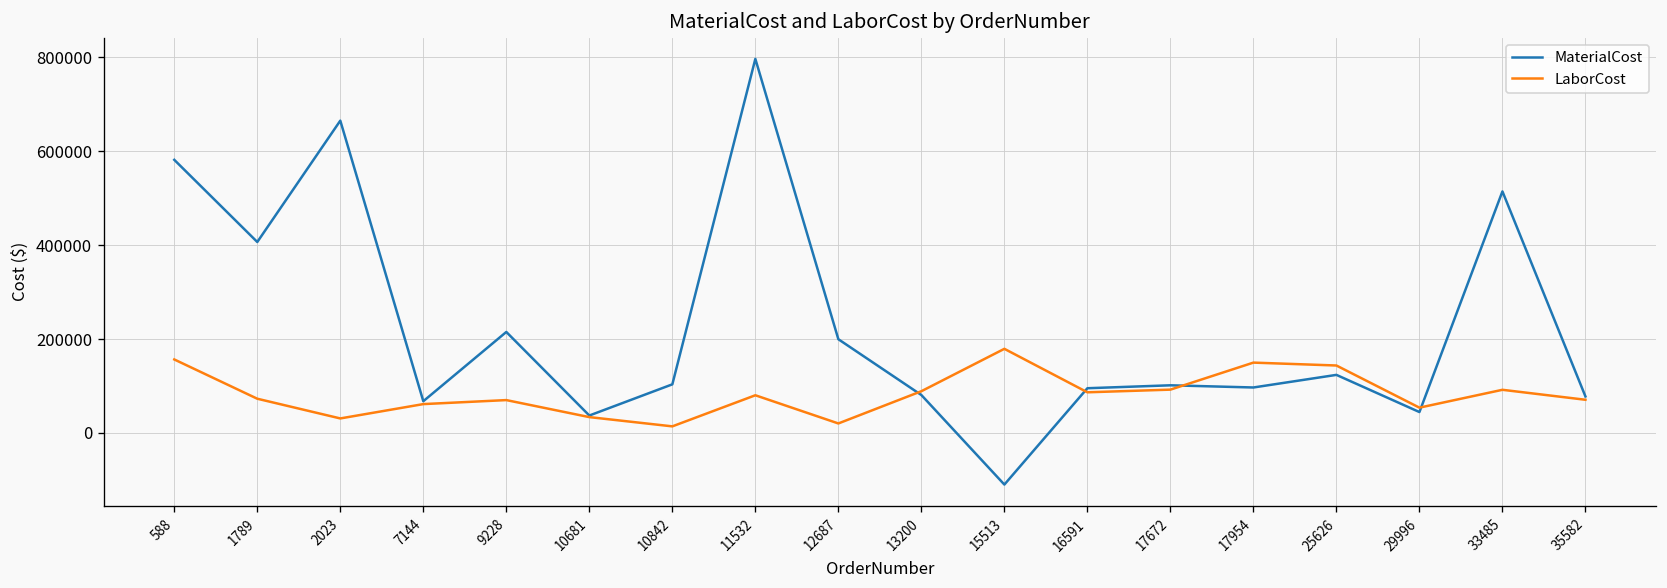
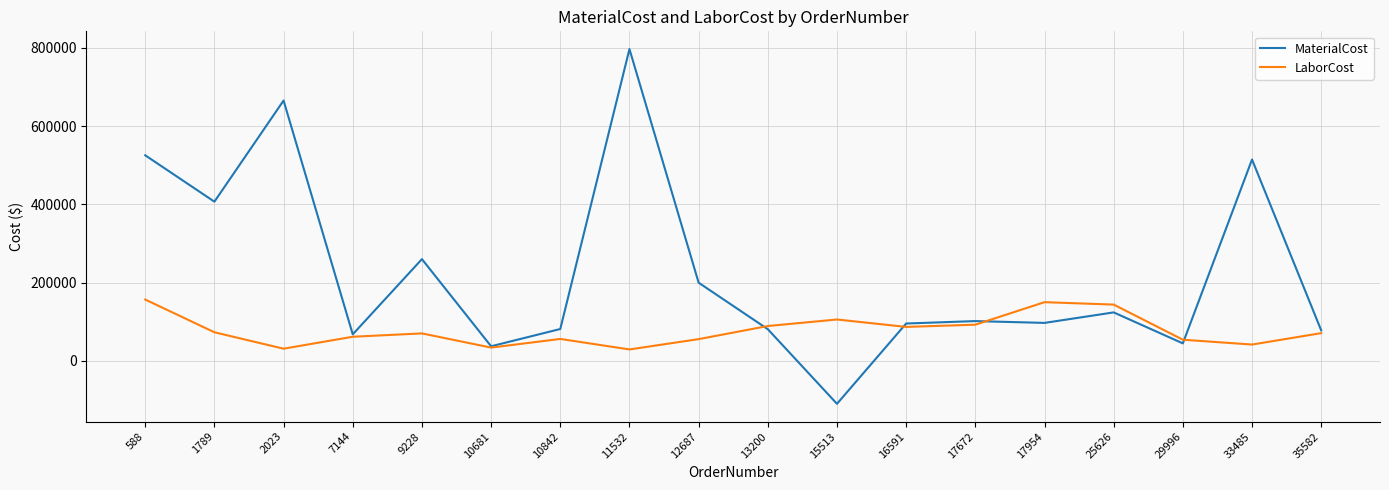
  {
    "MaterialCost": {
-     "588": 580000,
+     "588": 530000,
      "1789": 410000,
      "2023": 670000,
-     "9228": 220000,
-     "10842": 100000,
+     "9228": 260000,
+     "10842": 80000,
      "11532": 800000,
      "12687": 200000,
      "13200": 80000,
      "15513": -110000,
      "16591": 100000,
      "17672": 100000,
      "17954": 100000,
      "25626": 120000,
      "29996": 40000,
      "33485": 510000,
      "35582": 80000
    },
    "LaborCost": {
      "588": 160000,
      "1789": 70000,
      "2023": 30000,
      "9228": 70000,
-     "10842": 10000,
-     "11532": 80000,
-     "12687": 20000,
+     "10842": 60000,
+     "11532": 30000,
+     "12687": 60000,
      "13200": 90000,
-     "15513": 180000,
+     "15513": 110000,
      "16591": 90000,
      "17672": 90000,
      "17954": 150000,
      "25626": 140000,
      "29996": 50000,
-     "33485": 90000,
+     "33485": 40000,
      "35582": 70000
    }
  }
